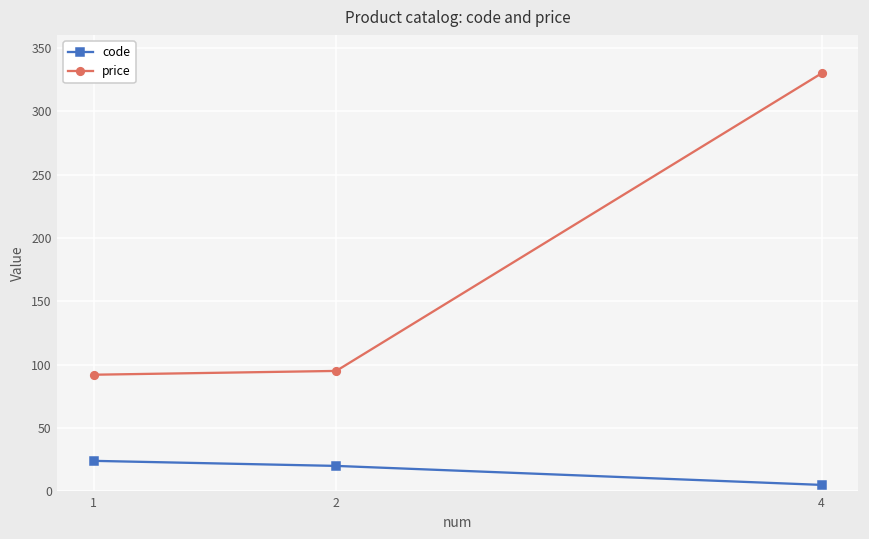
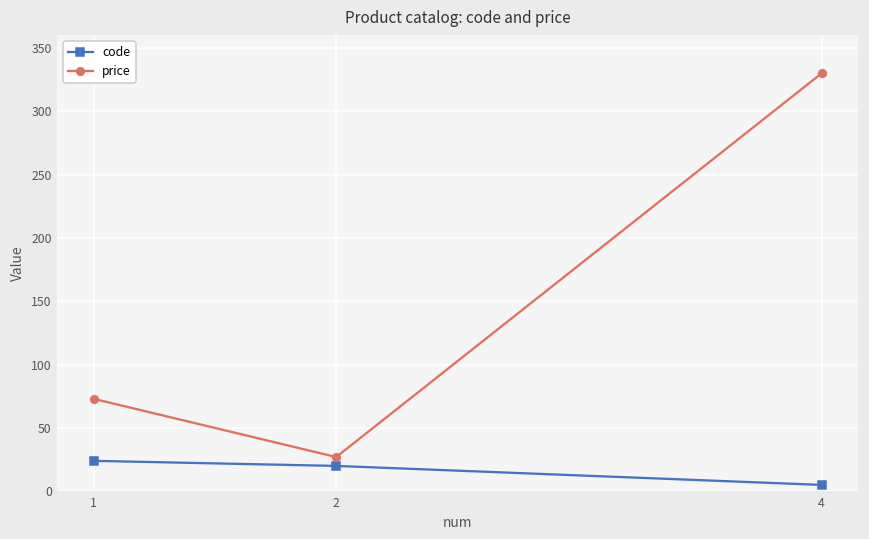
  {
    "code": {
      "1": 24,
      "2": 20,
      "4": 5
    },
    "price": {
-     "1": 92,
-     "2": 95,
+     "1": 73,
+     "2": 27,
      "4": 330
    }
  }
